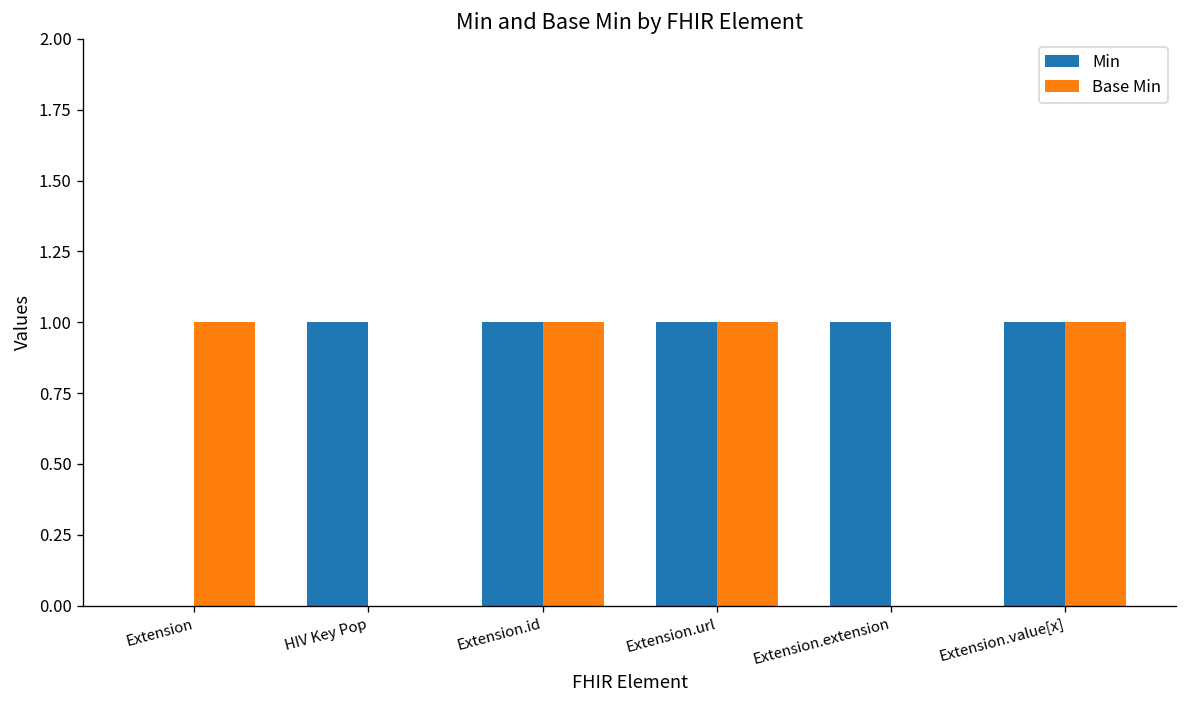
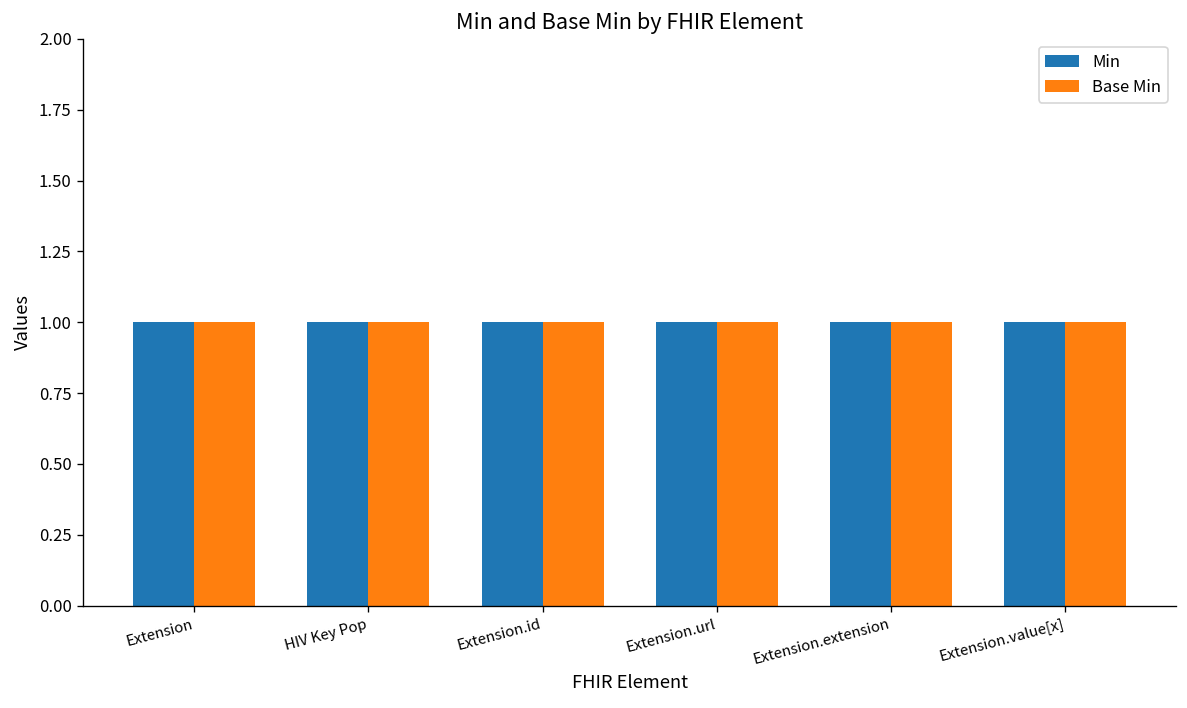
  {
    "Min": {
-     "Extension": 0,
+     "Extension": 1,
      "HIV Key Pop": 1,
      "Extension.id": 1,
      "Extension.url": 1,
      "Extension.extension": 1,
      "Extension.value[x]": 1
    },
    "Base Min": {
      "Extension": 1,
-     "HIV Key Pop": 0,
+     "HIV Key Pop": 1,
      "Extension.id": 1,
      "Extension.url": 1,
-     "Extension.extension": 0,
+     "Extension.extension": 1,
      "Extension.value[x]": 1
    }
  }
